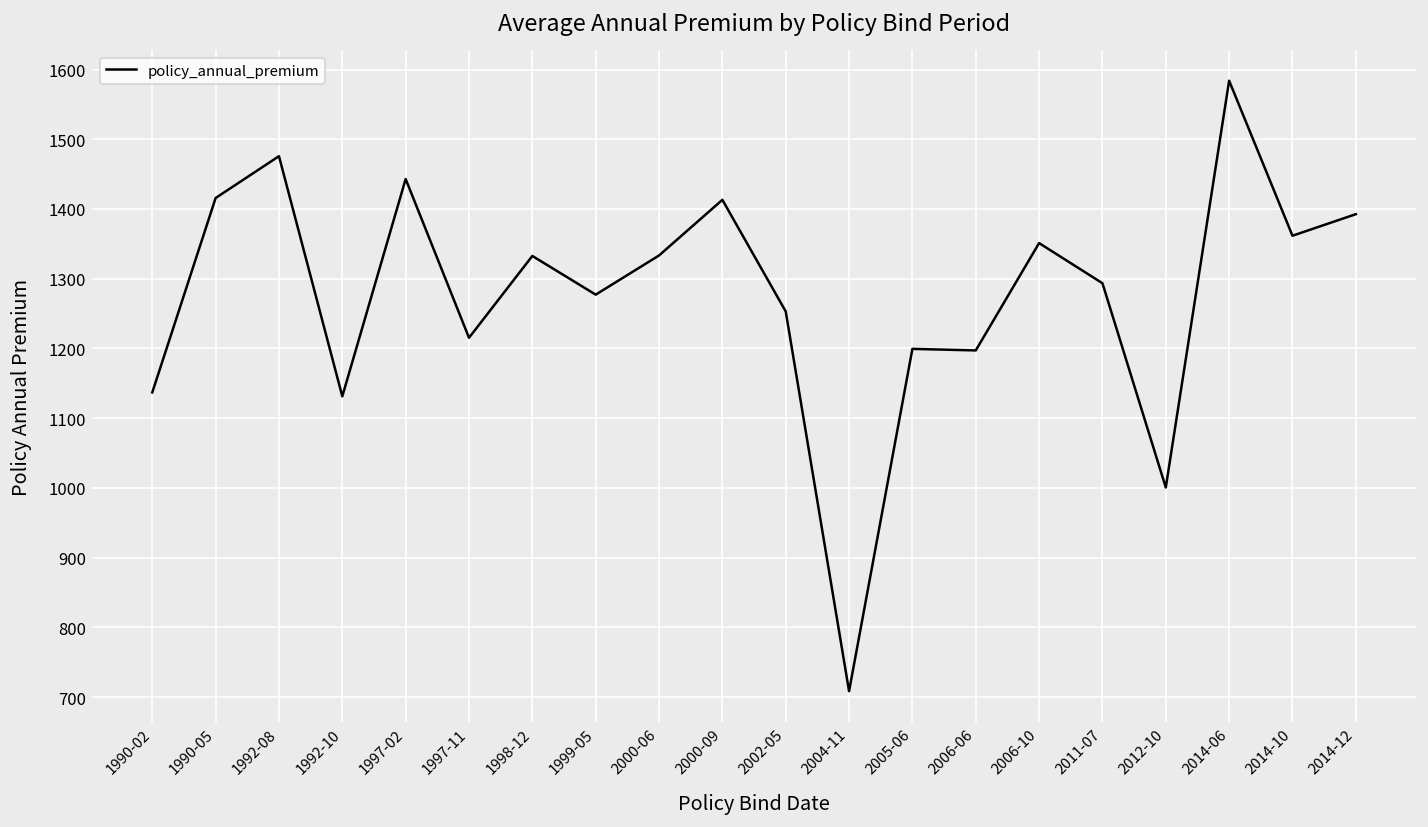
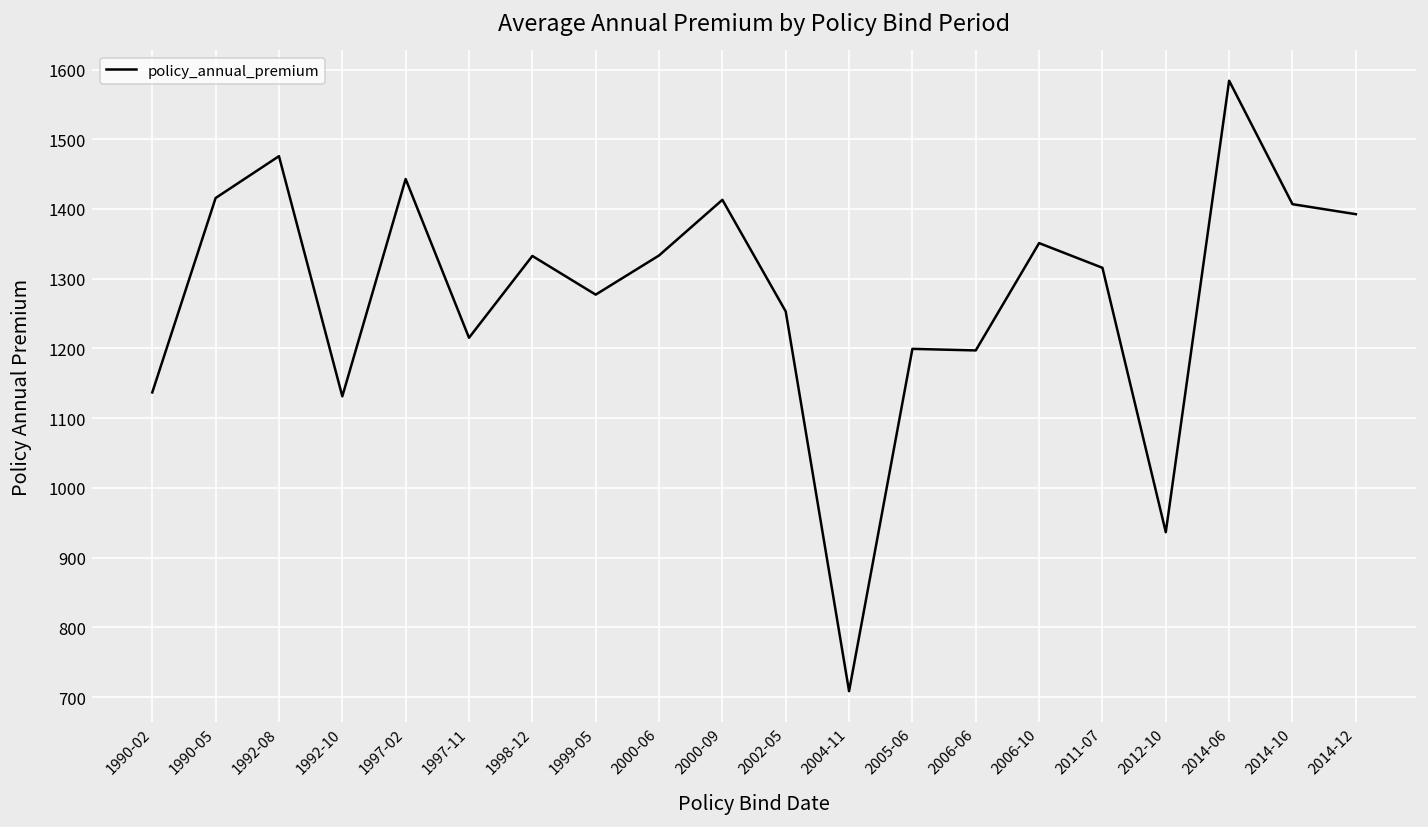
  {
    "1990-02": 1140,
    "1990-05": 1420,
    "1992-08": 1480,
    "1992-10": 1130,
    "1997-02": 1440,
    "1997-11": 1220,
    "1998-12": 1330,
    "1999-05": 1280,
    "2000-06": 1330,
    "2000-09": 1410,
    "2002-05": 1250,
    "2004-11": 710,
    "2005-06": 1200,
    "2006-06": 1200,
    "2006-10": 1350,
-   "2011-07": 1290,
-   "2012-10": 1000,
+   "2011-07": 1320,
+   "2012-10": 940,
    "2014-06": 1580,
-   "2014-10": 1360,
+   "2014-10": 1410,
    "2014-12": 1390
  }
